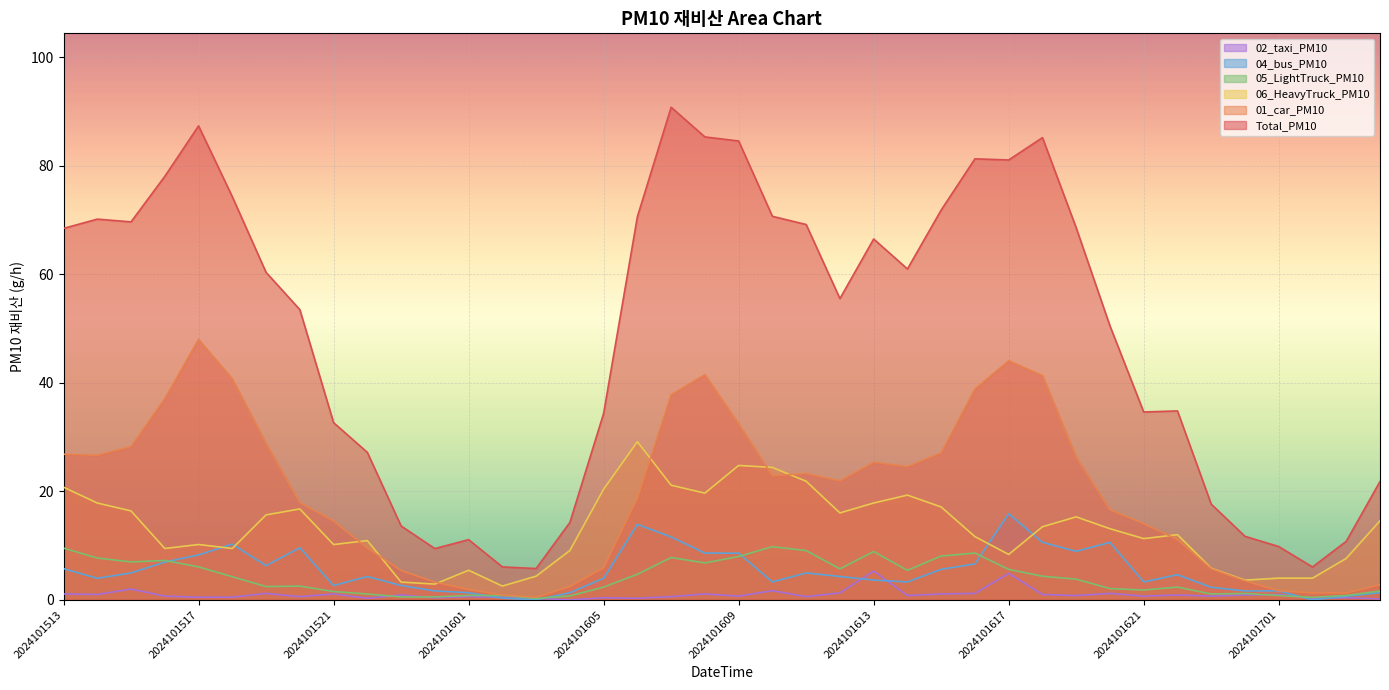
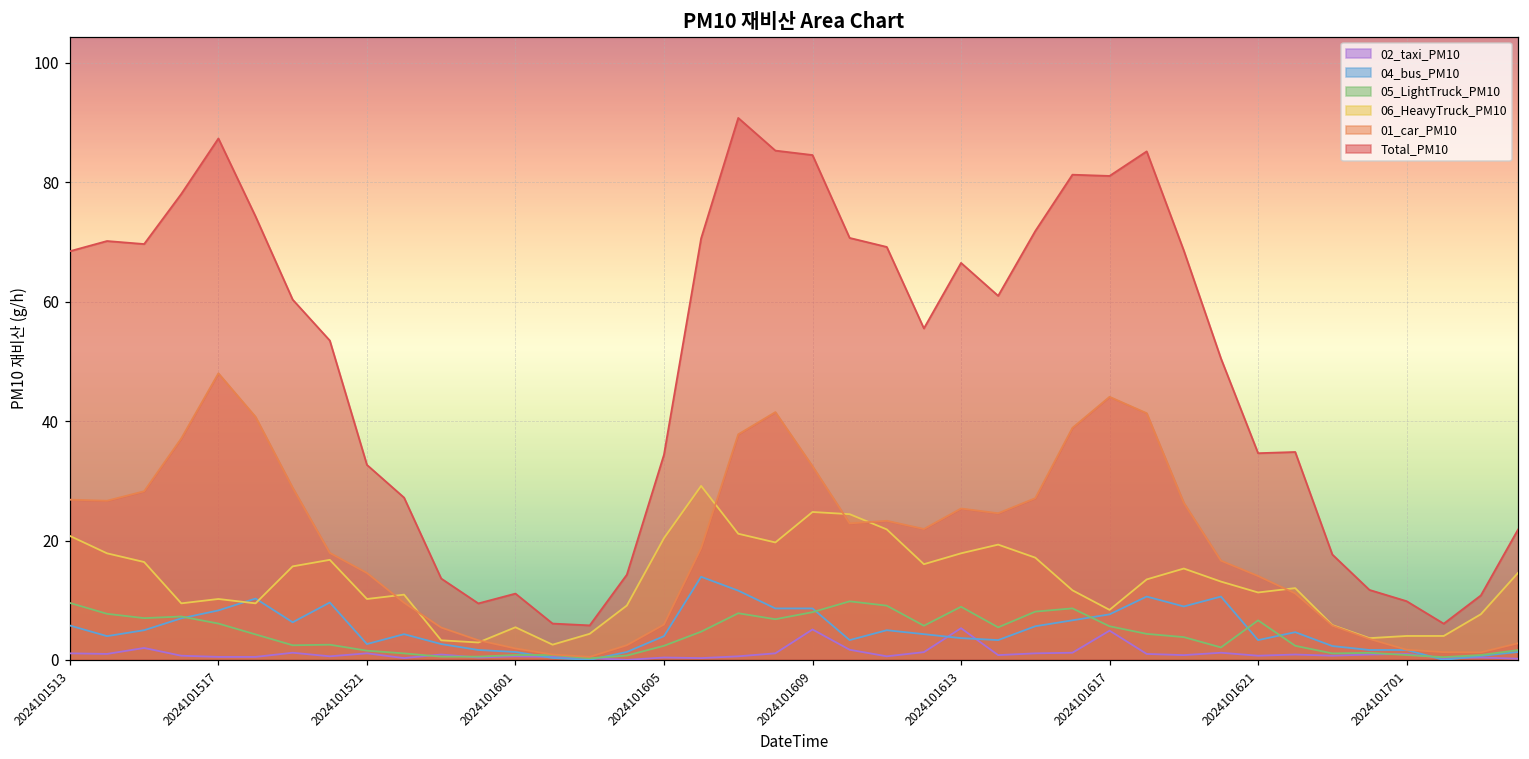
  {
    "02_taxi_PM10": {
      "2024101513": 1,
      "2024101517": 0,
      "2024101605": 0,
-     "2024101609": 1,
+     "2024101609": 5,
      "2024101613": 5,
      "2024101617": 5,
      "2024101621": 1
    },
    "04_bus_PM10": {
      "2024101513": 6,
      "2024101517": 8,
      "2024101521": 3,
      "2024101601": 1,
      "2024101605": 4,
      "2024101609": 9,
      "2024101613": 4,
-     "2024101617": 16,
+     "2024101617": 8,
      "2024101621": 3
    },
    "05_LightTruck_PM10": {
      "2024101513": 10,
      "2024101517": 6,
      "2024101605": 2,
      "2024101609": 8,
      "2024101613": 9,
      "2024101617": 6,
-     "2024101621": 2
+     "2024101621": 7
    }
  }
